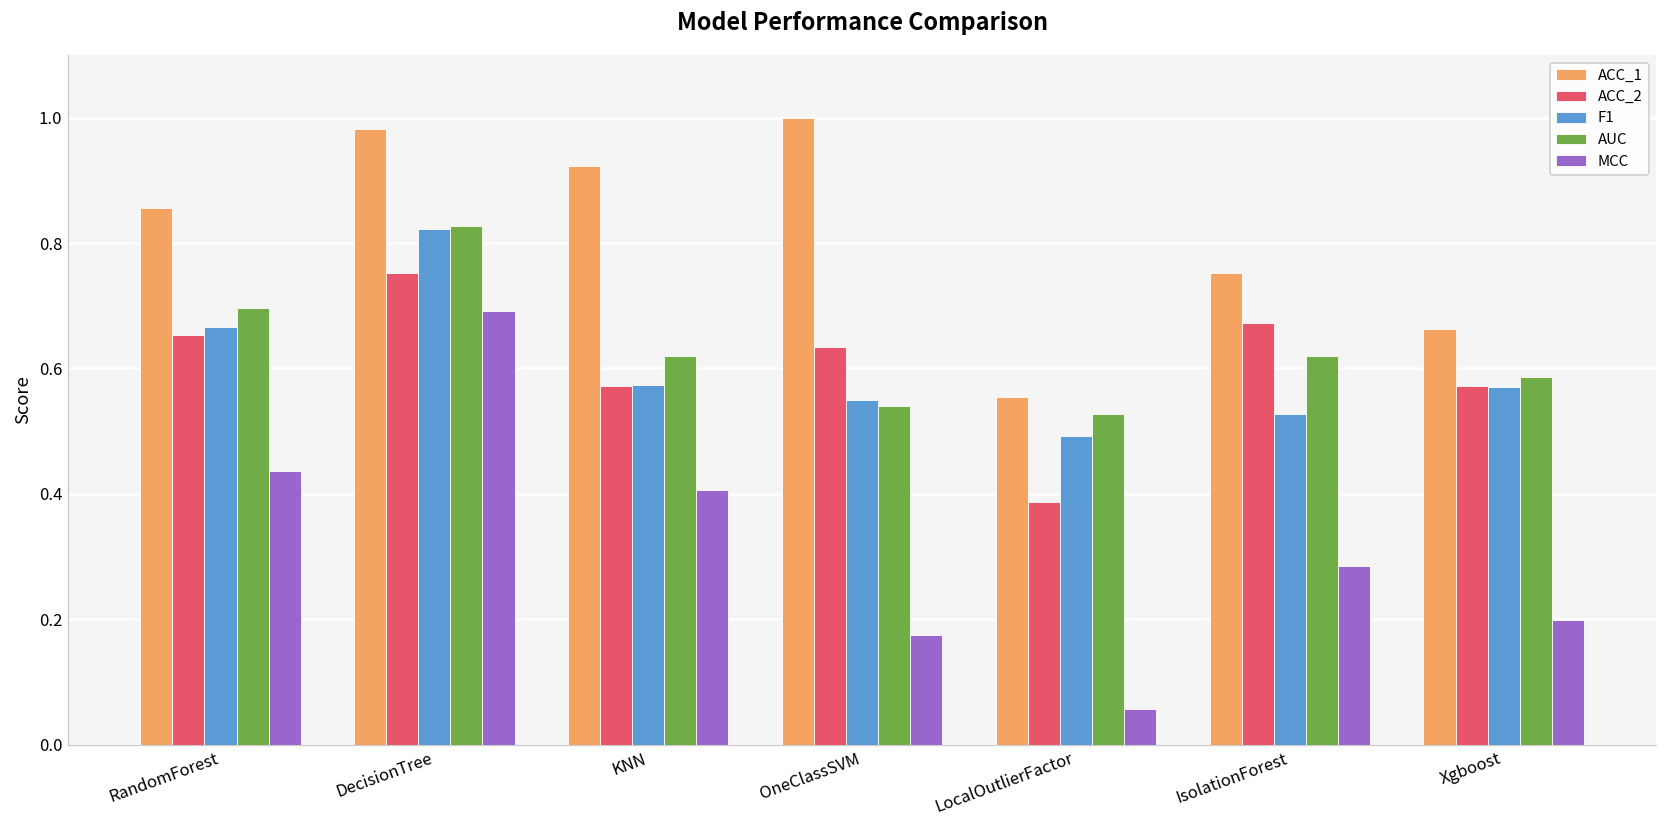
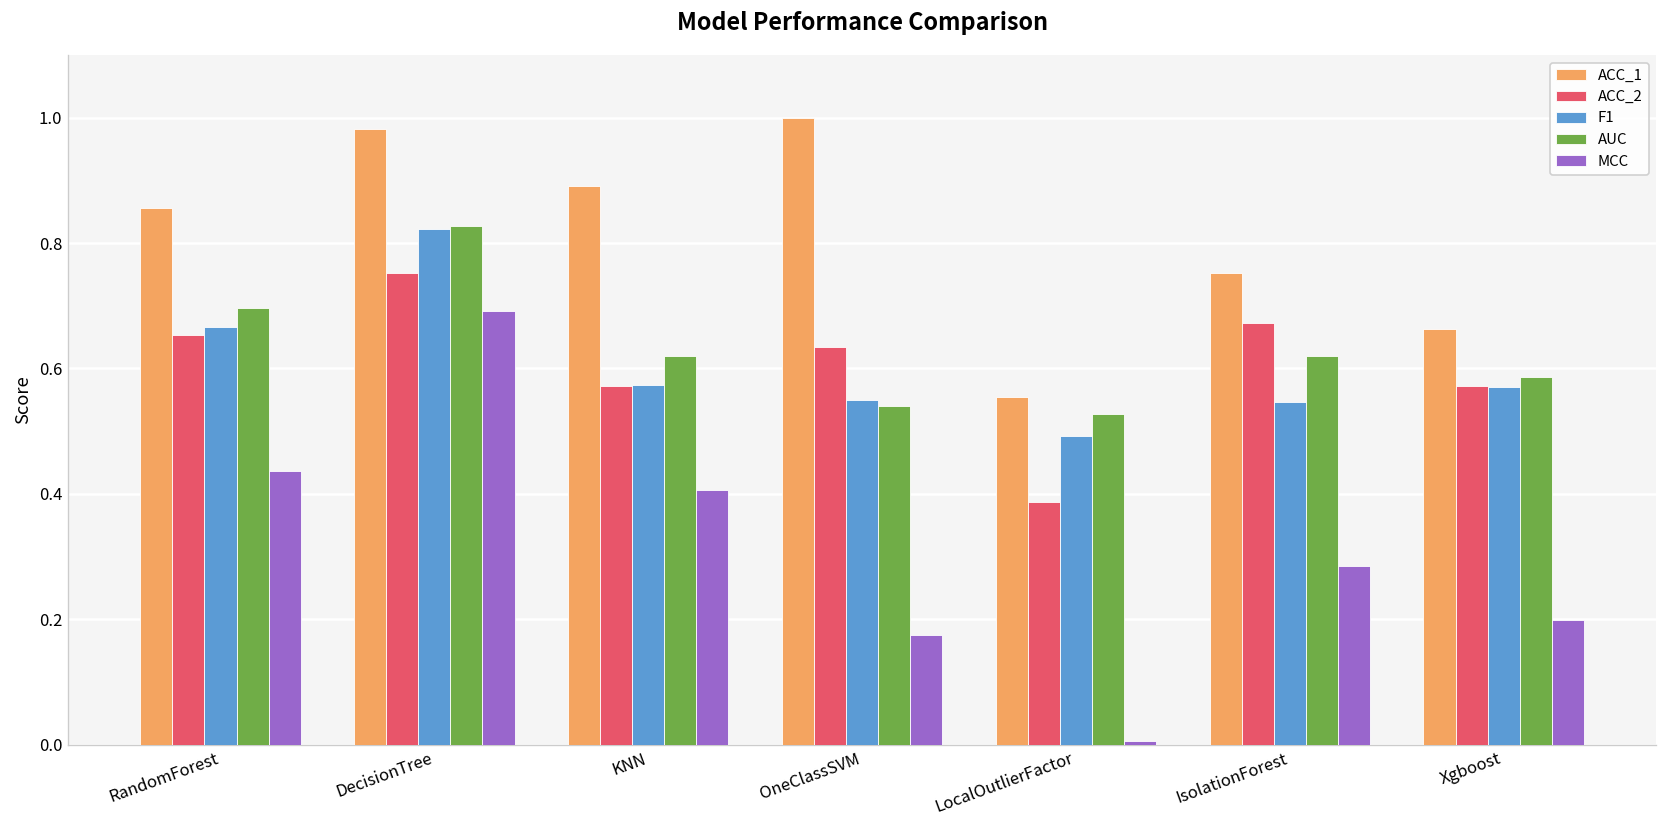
  {
    "ACC_1": {
      "RandomForest": 0.86,
      "DecisionTree": 0.98,
-     "KNN": 0.92,
+     "KNN": 0.89,
      "OneClassSVM": 1.00,
      "LocalOutlierFactor": 0.55,
      "IsolationForest": 0.75,
      "Xgboost": 0.66
    },
    "ACC_2": {
      "RandomForest": 0.65,
      "DecisionTree": 0.75,
      "KNN": 0.57,
      "OneClassSVM": 0.63,
      "LocalOutlierFactor": 0.39,
      "IsolationForest": 0.67,
      "Xgboost": 0.57
    },
    "F1": {
      "RandomForest": 0.67,
      "DecisionTree": 0.82,
      "KNN": 0.57,
      "OneClassSVM": 0.55,
      "LocalOutlierFactor": 0.49,
-     "IsolationForest": 0.53,
+     "IsolationForest": 0.55,
      "Xgboost": 0.57
    },
    "AUC": {
      "RandomForest": 0.70,
      "DecisionTree": 0.83,
      "KNN": 0.62,
      "OneClassSVM": 0.54,
      "LocalOutlierFactor": 0.53,
      "IsolationForest": 0.62,
      "Xgboost": 0.59
    },
    "MCC": {
      "RandomForest": 0.44,
      "DecisionTree": 0.69,
      "KNN": 0.41,
      "OneClassSVM": 0.17,
-     "LocalOutlierFactor": 0.06,
+     "LocalOutlierFactor": 0.01,
      "IsolationForest": 0.29,
      "Xgboost": 0.20
    }
  }
